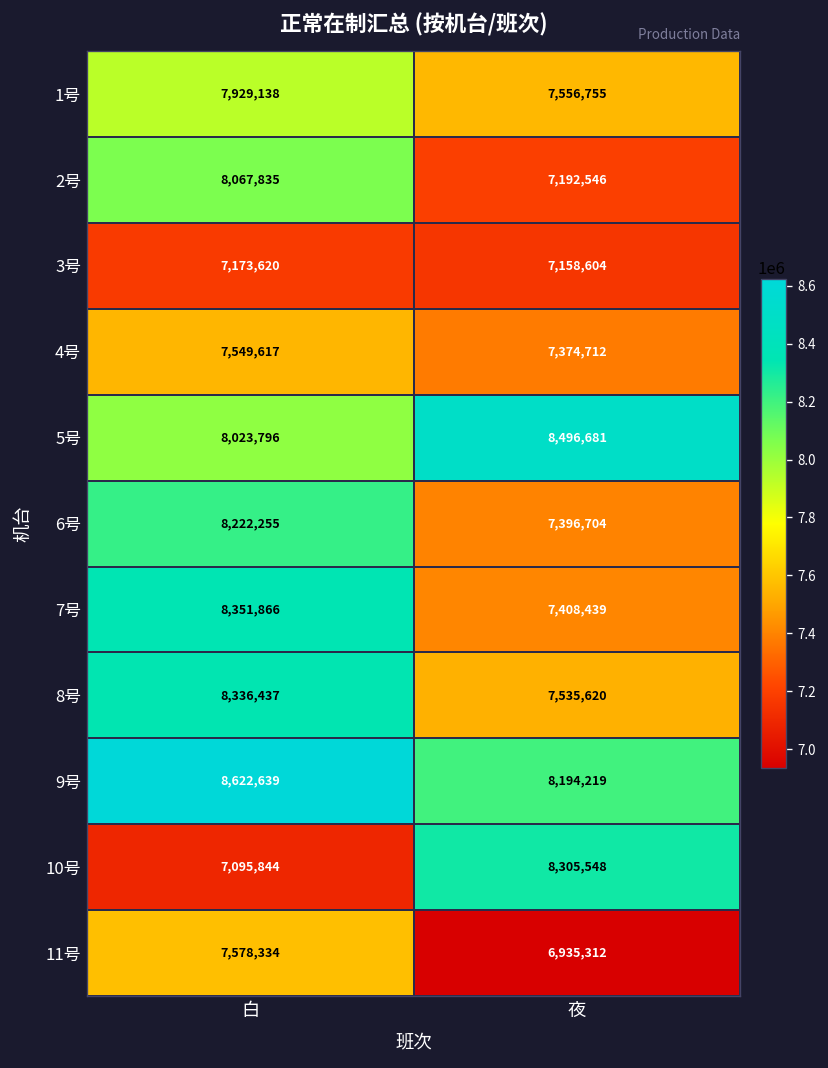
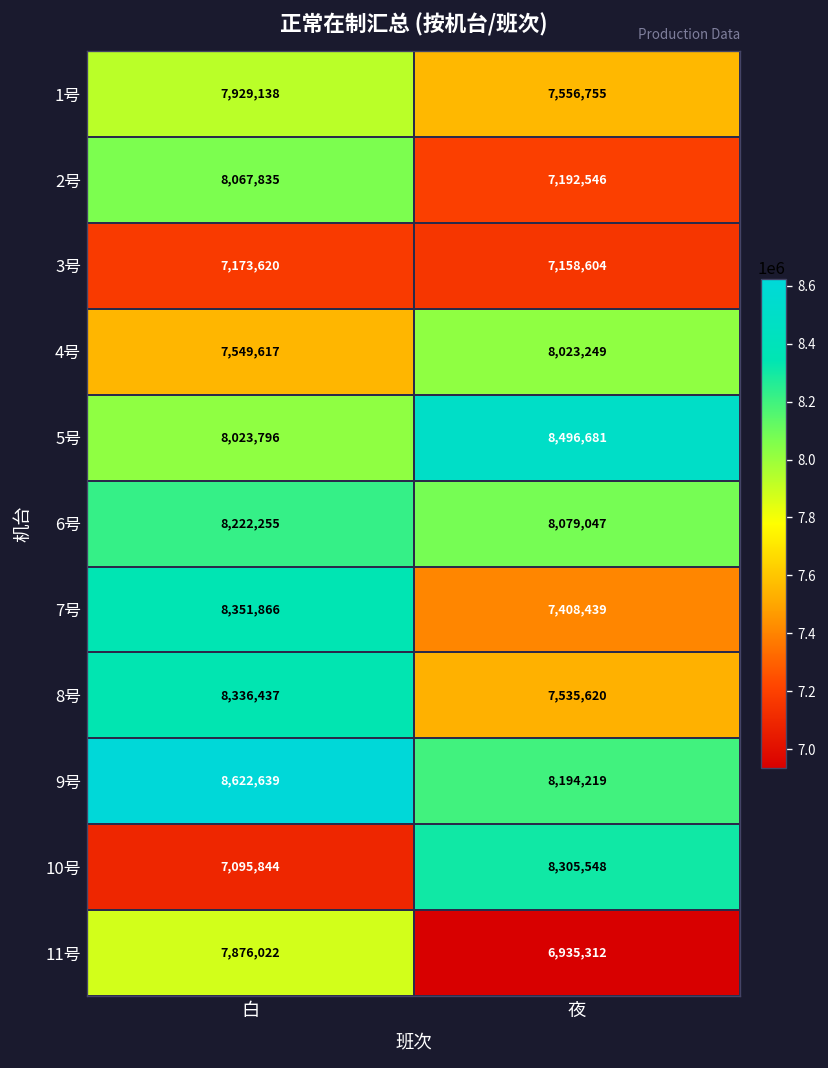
  {
    "1号": {
      "白": "7,929,138",
      "夜": "7,556,755"
    },
    "2号": {
      "白": "8,067,835",
      "夜": "7,192,546"
    },
    "3号": {
      "白": "7,173,620",
      "夜": "7,158,604"
    },
    "4号": {
      "白": "7,549,617",
-     "夜": "7,374,712"
+     "夜": "8,023,249"
    },
    "5号": {
      "白": "8,023,796",
      "夜": "8,496,681"
    },
    "6号": {
      "白": "8,222,255",
-     "夜": "7,396,704"
+     "夜": "8,079,047"
    },
    "7号": {
      "白": "8,351,866",
      "夜": "7,408,439"
    },
    "8号": {
      "白": "8,336,437",
      "夜": "7,535,620"
    },
    "9号": {
      "白": "8,622,639",
      "夜": "8,194,219"
    },
    "10号": {
      "白": "7,095,844",
      "夜": "8,305,548"
    },
    "11号": {
-     "白": "7,578,334",
+     "白": "7,876,022",
      "夜": "6,935,312"
    }
  }
